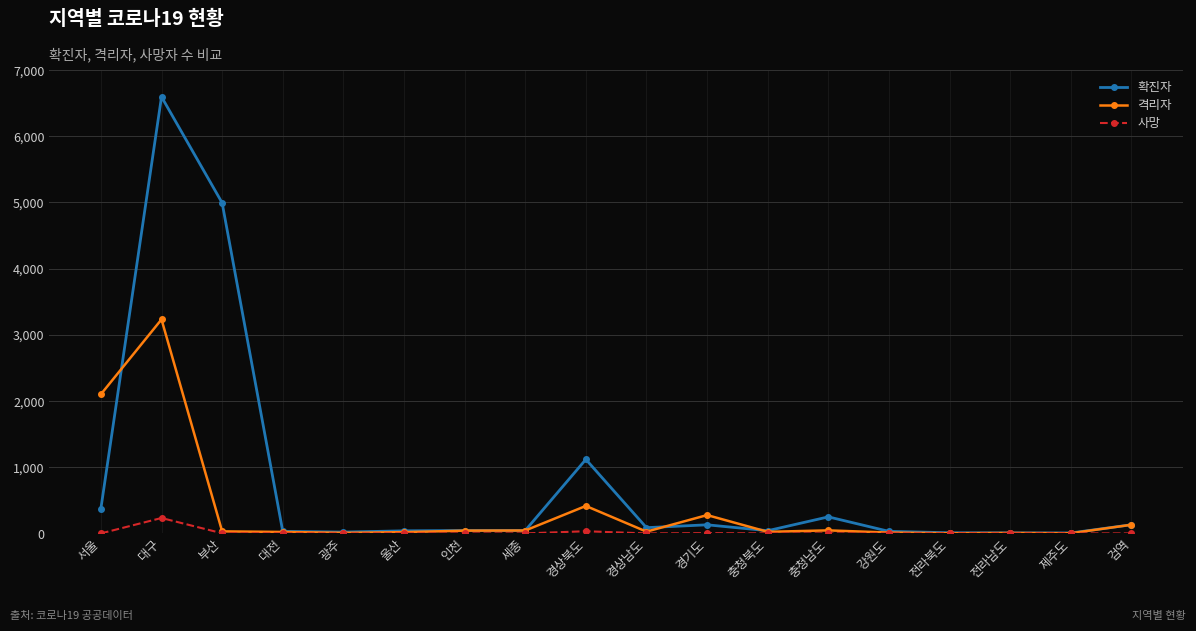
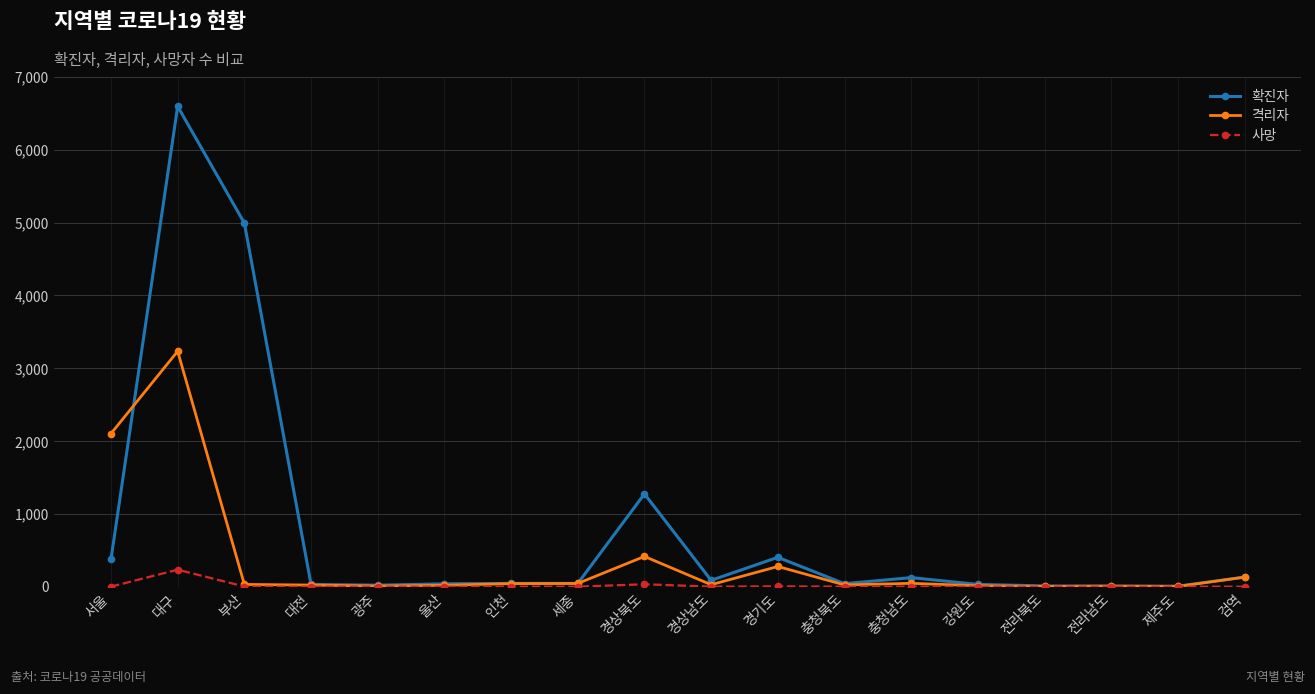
  {
    "확진자": {
      "서울": "400",
      "대구": "6,600",
      "부산": "5,000",
-     "경상북도": "1,100",
+     "경상북도": "1,300",
      "경상남도": "100",
-     "경기도": "100",
-     "충청남도": "300"
+     "경기도": "400",
+     "충청남도": "100"
    },
    "격리자": {
      "서울": "2,100",
      "대구": "3,200",
      "경상북도": "400",
      "경기도": "300",
      "충청남도": "0"
    },
    "사망": {
      "서울": "0",
      "대구": "200",
      "인천": "0",
      "세종": "0",
      "경상북도": "0",
      "경기도": "0",
      "충청남도": "0",
      "검역": "0"
    }
  }
